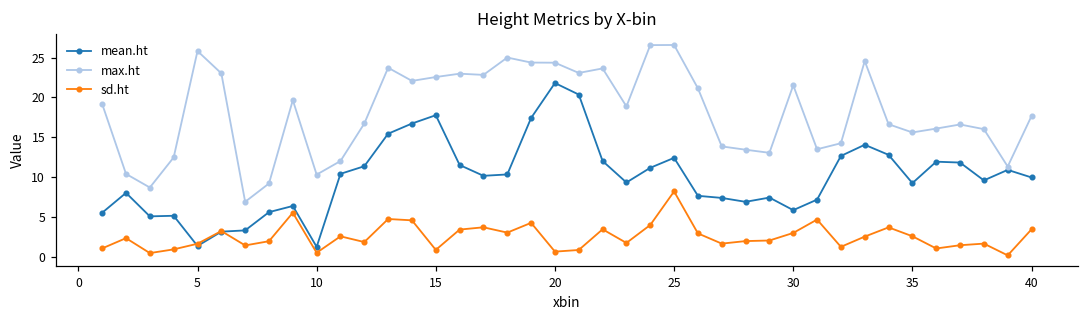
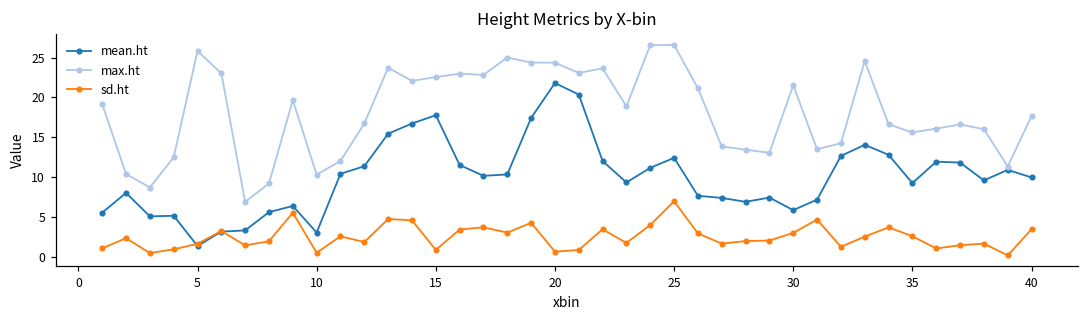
  {
    "mean.ht": {
-     "10": 1,
+     "10": 3,
      "15": 18,
      "20": 22,
      "25": 12,
      "30": 6,
      "35": 9,
      "40": 10
    },
    "max.ht": {
      "5": 26,
      "10": 10,
      "15": 23,
      "20": 24,
      "25": 27,
      "30": 22,
      "35": 16,
      "40": 18
    },
    "sd.ht": {
      "10": 0,
      "15": 1,
      "20": 1,
-     "25": 8,
+     "25": 7,
      "30": 3,
      "35": 3,
      "40": 3
    }
  }
